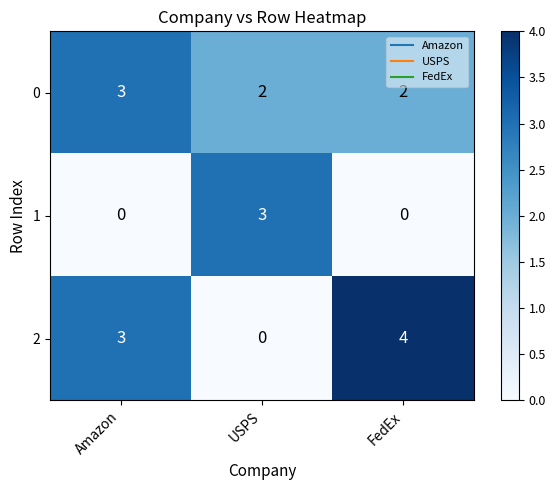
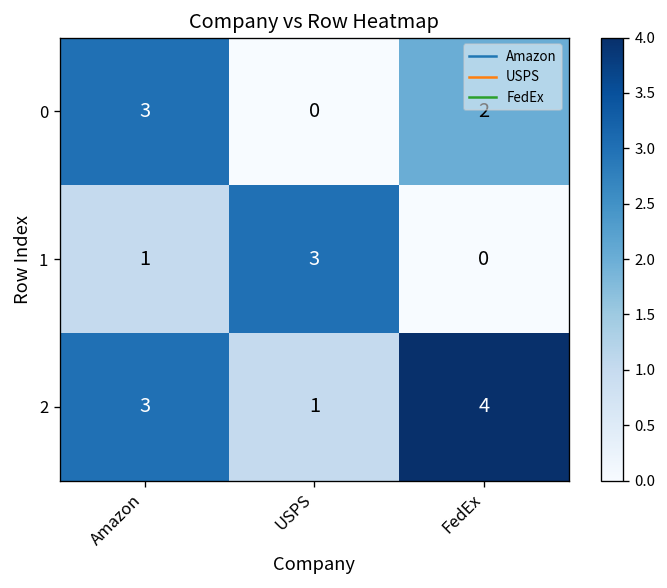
  {
    "0": {
      "Amazon": 3,
-     "USPS": 2
+     "USPS": 0
    },
    "1": {
-     "Amazon": 0,
+     "Amazon": 1,
      "USPS": 3,
      "FedEx": 0
    },
    "2": {
      "Amazon": 3,
-     "USPS": 0,
+     "USPS": 1,
      "FedEx": 4
    }
  }
